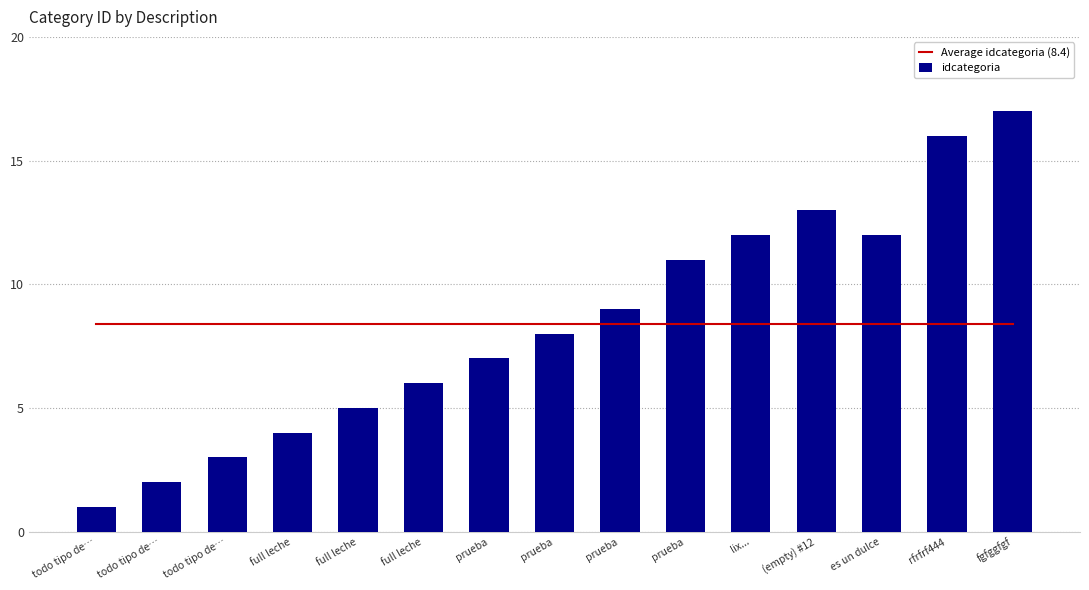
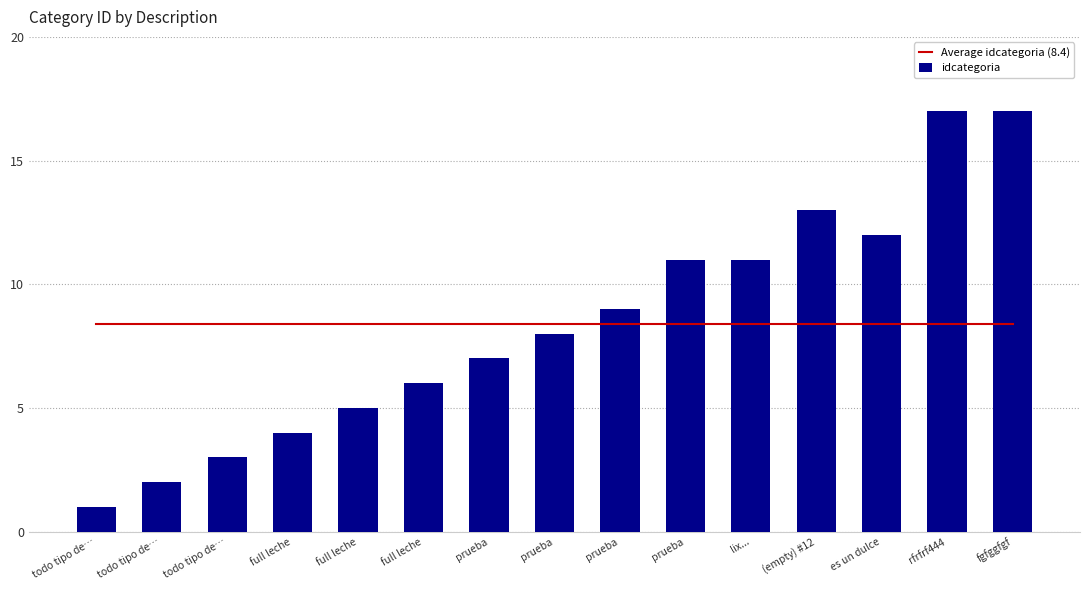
  {
    "idcategoria": {
-     "lix...": 12,
+     "lix...": 11,
      "(empty) #12": 13,
      "es un dulce": 12,
-     "rfrfrf444": 16,
+     "rfrfrf444": 17,
      "fgfggfgf": 17
    },
    "Average idcategoria (8.4)": {
      "lix...": 8.4,
      "(empty) #12": 8.4,
      "es un dulce": 8.4,
      "rfrfrf444": 8.4,
      "fgfggfgf": 8.4
    }
  }
